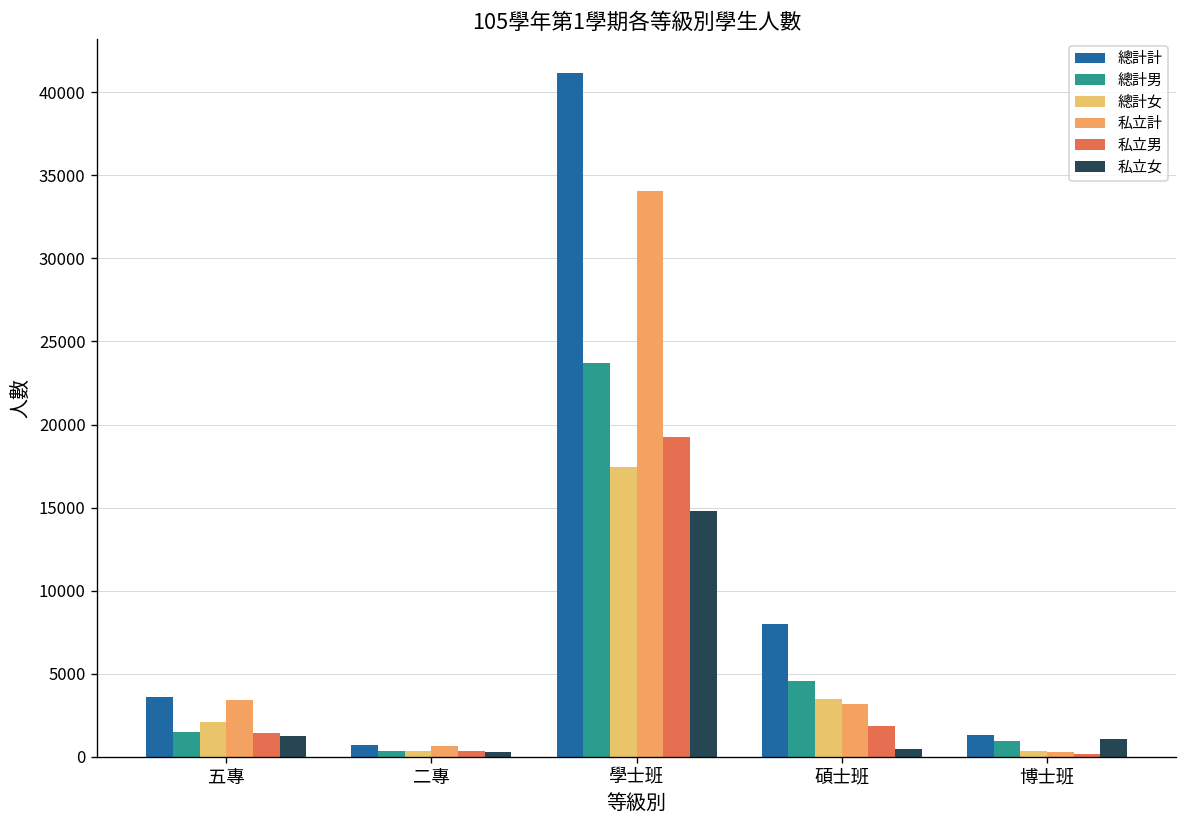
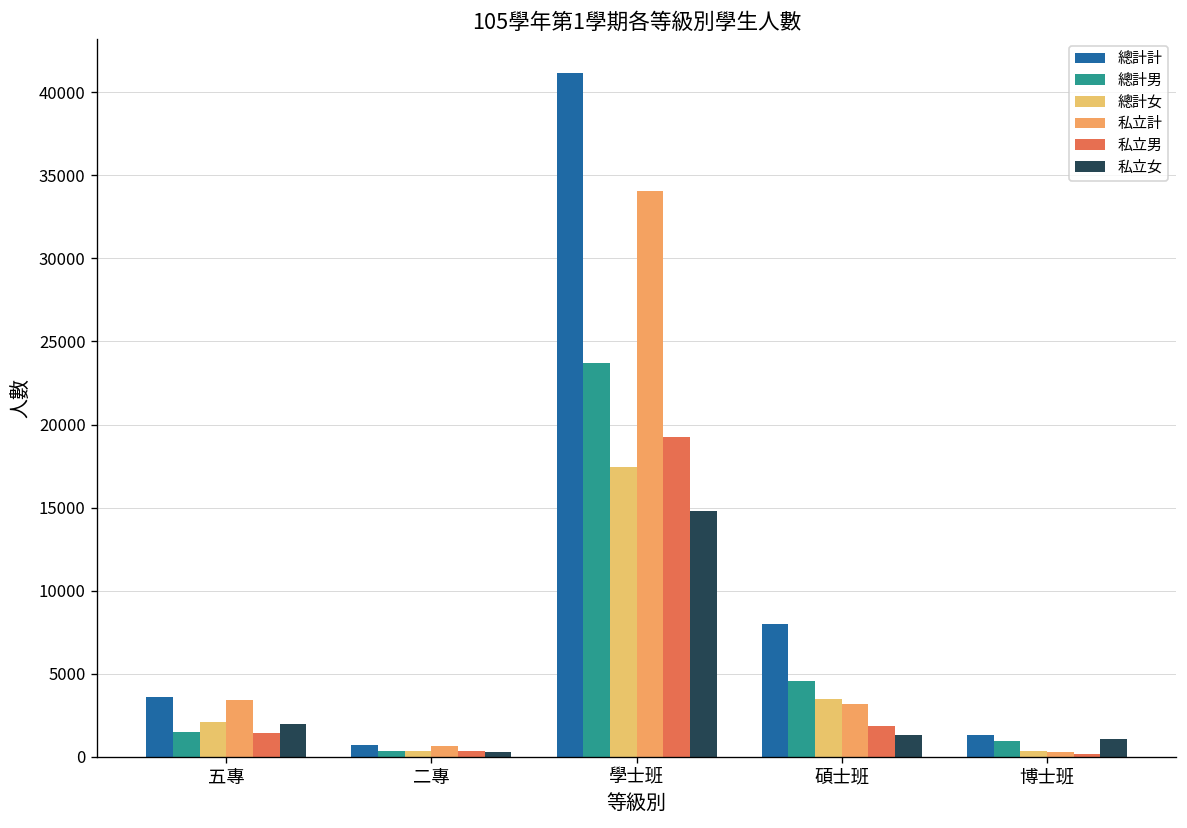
  {
    "私立女": {
-     "五專": 1300,
+     "五專": 2000,
      "二專": 300,
      "學士班": 14800,
-     "碩士班": 500,
+     "碩士班": 1300,
      "博士班": 1100
    }
  }
